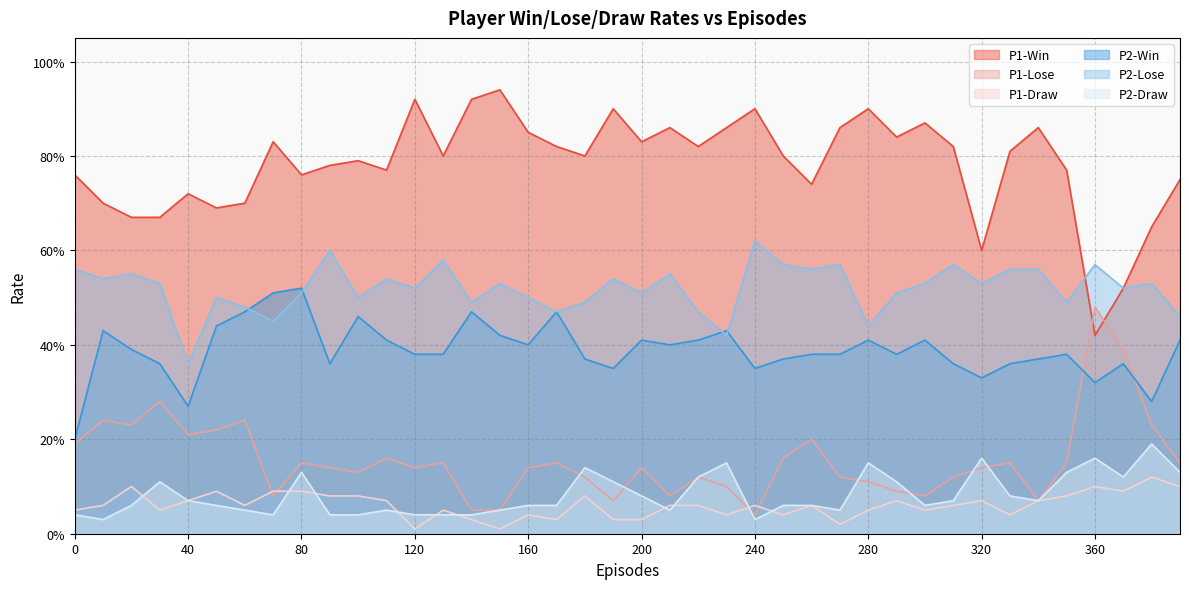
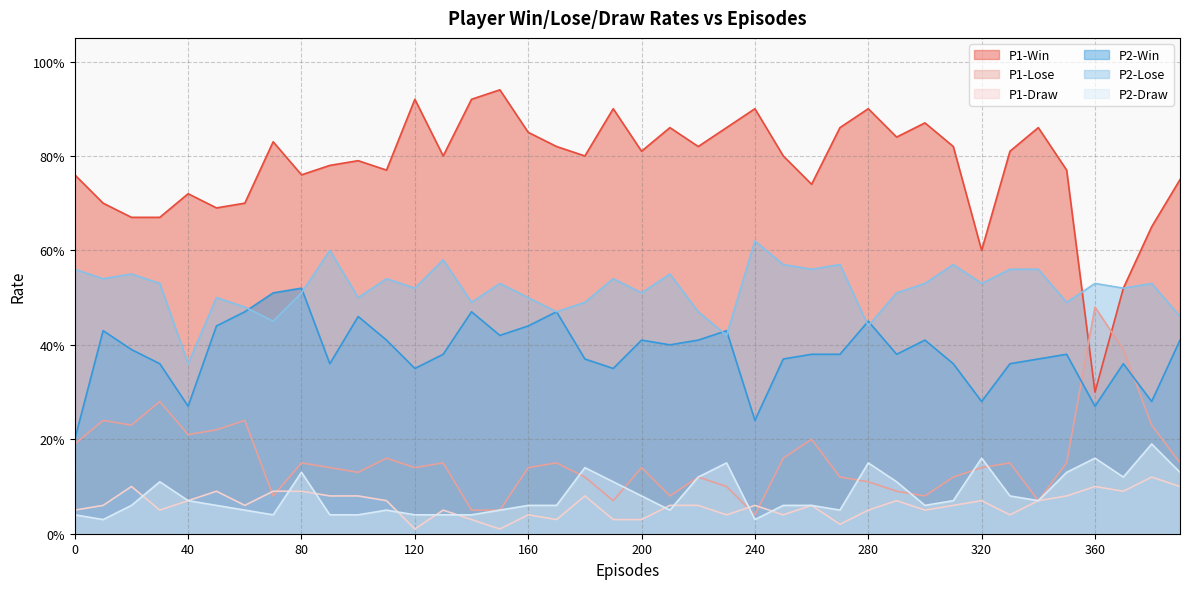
  {
    "P1-Win": {
      "0": "76%",
      "40": "72%",
      "80": "76%",
      "120": "92%",
      "160": "85%",
-     "200": "83%",
+     "200": "81%",
      "240": "90%",
      "280": "90%",
      "320": "60%",
-     "360": "42%"
+     "360": "30%"
    },
    "P2-Win": {
      "0": "20%",
      "40": "27%",
      "80": "52%",
-     "120": "38%",
-     "160": "40%",
+     "120": "35%",
+     "160": "44%",
      "200": "41%",
-     "240": "35%",
-     "280": "41%",
-     "320": "33%",
-     "360": "32%"
+     "240": "24%",
+     "280": "45%",
+     "320": "28%",
+     "360": "27%"
    },
    "P2-Lose": {
      "0": "56%",
      "40": "36%",
      "80": "51%",
      "120": "52%",
      "160": "50%",
      "200": "51%",
      "240": "62%",
      "280": "44%",
      "320": "53%",
-     "360": "57%"
+     "360": "53%"
    }
  }
